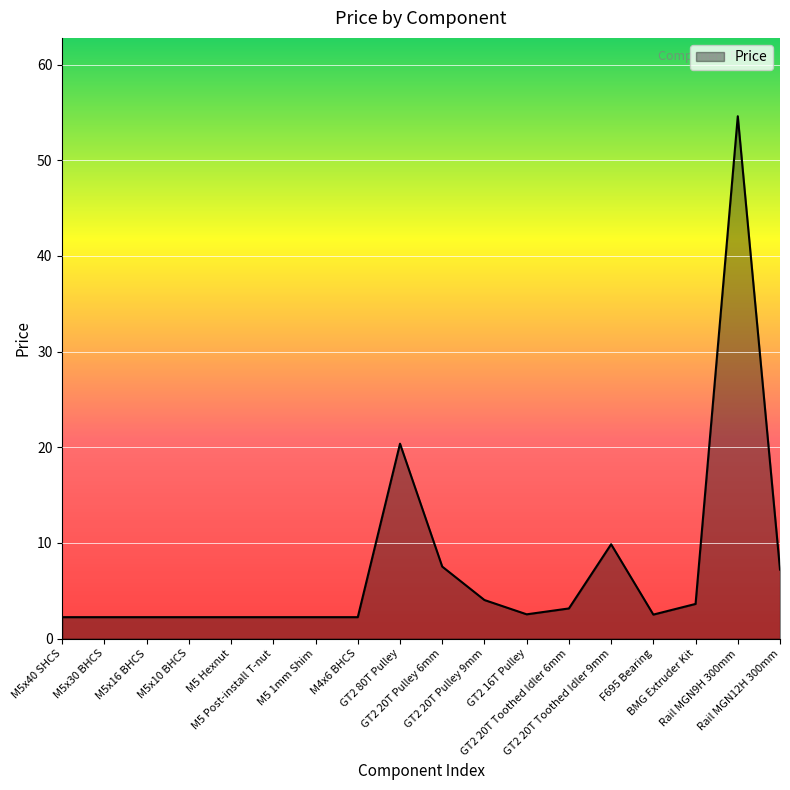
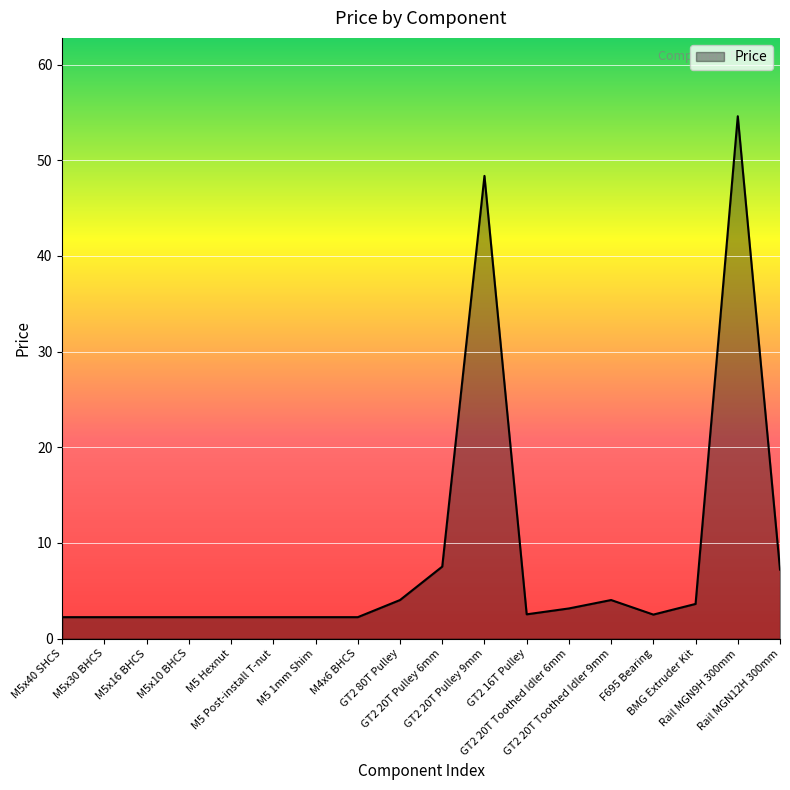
  {
    "M5x40 SHCS": 2,
    "M5x30 BHCS": 2,
    "M5x16 BHCS": 2,
    "M5x10 BHCS": 2,
    "M5 Hexnut": 2,
    "M5 Post-install T-nut": 2,
    "M5 1mm Shim": 2,
    "M4x6 BHCS": 2,
-   "GT2 80T Pulley": 20,
+   "GT2 80T Pulley": 4,
    "GT2 20T Pulley 6mm": 8,
-   "GT2 20T Pulley 9mm": 4,
+   "GT2 20T Pulley 9mm": 48,
    "GT2 16T Pulley": 3,
    "GT2 20T Toothed Idler 6mm": 3,
-   "GT2 20T Toothed Idler 9mm": 10,
+   "GT2 20T Toothed Idler 9mm": 4,
    "F695 Bearing": 3,
    "BMG Extruder Kit": 4,
    "Rail MGN9H 300mm": 55,
    "Rail MGN12H 300mm": 7
  }
